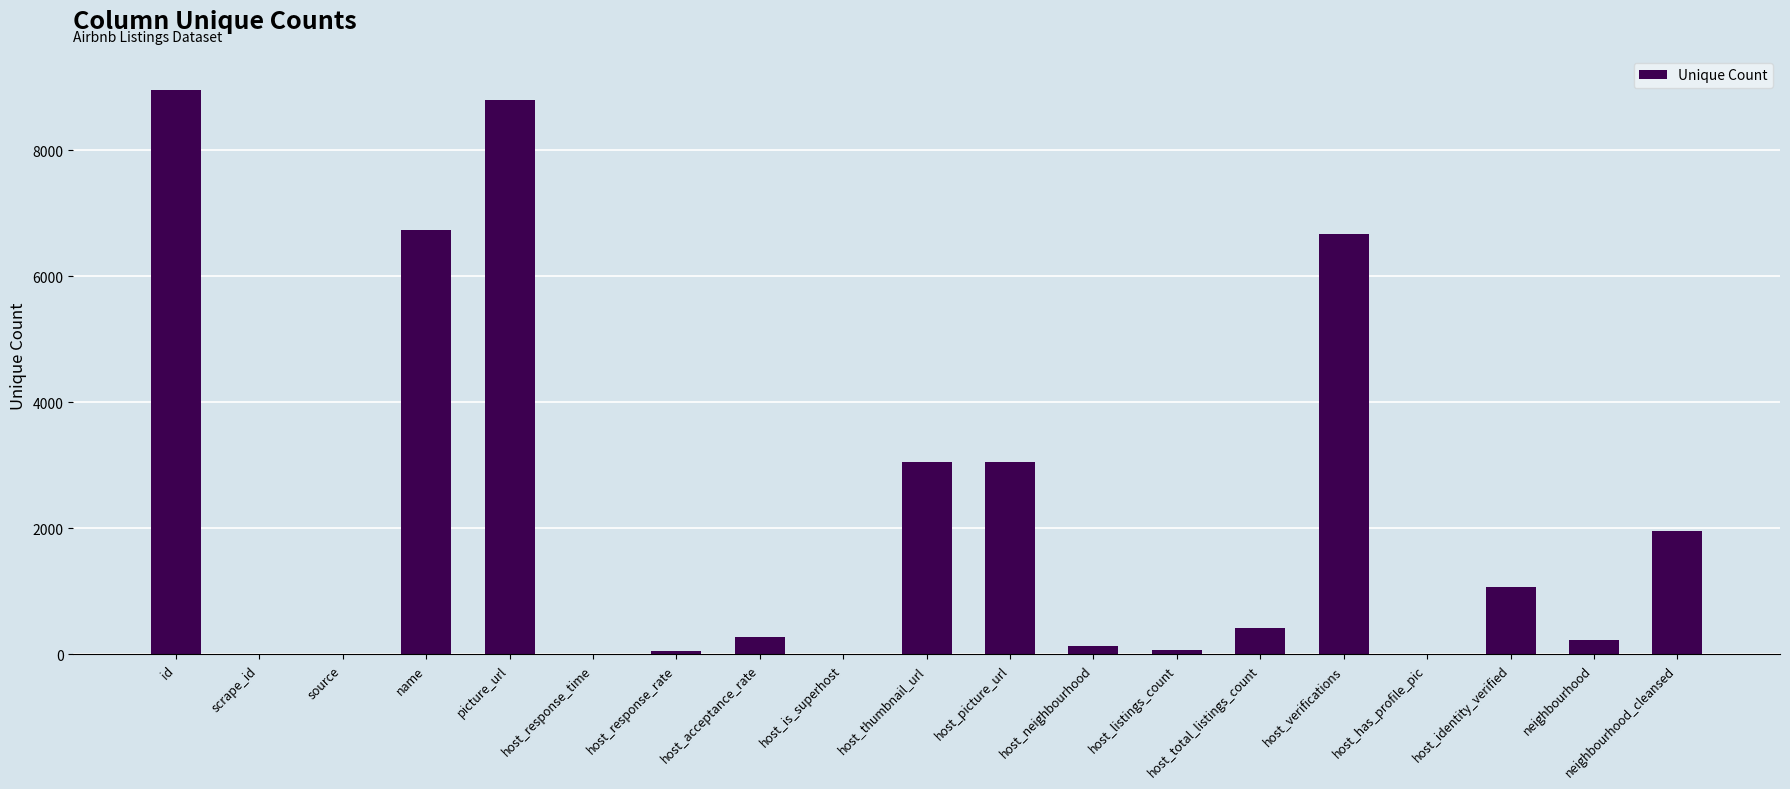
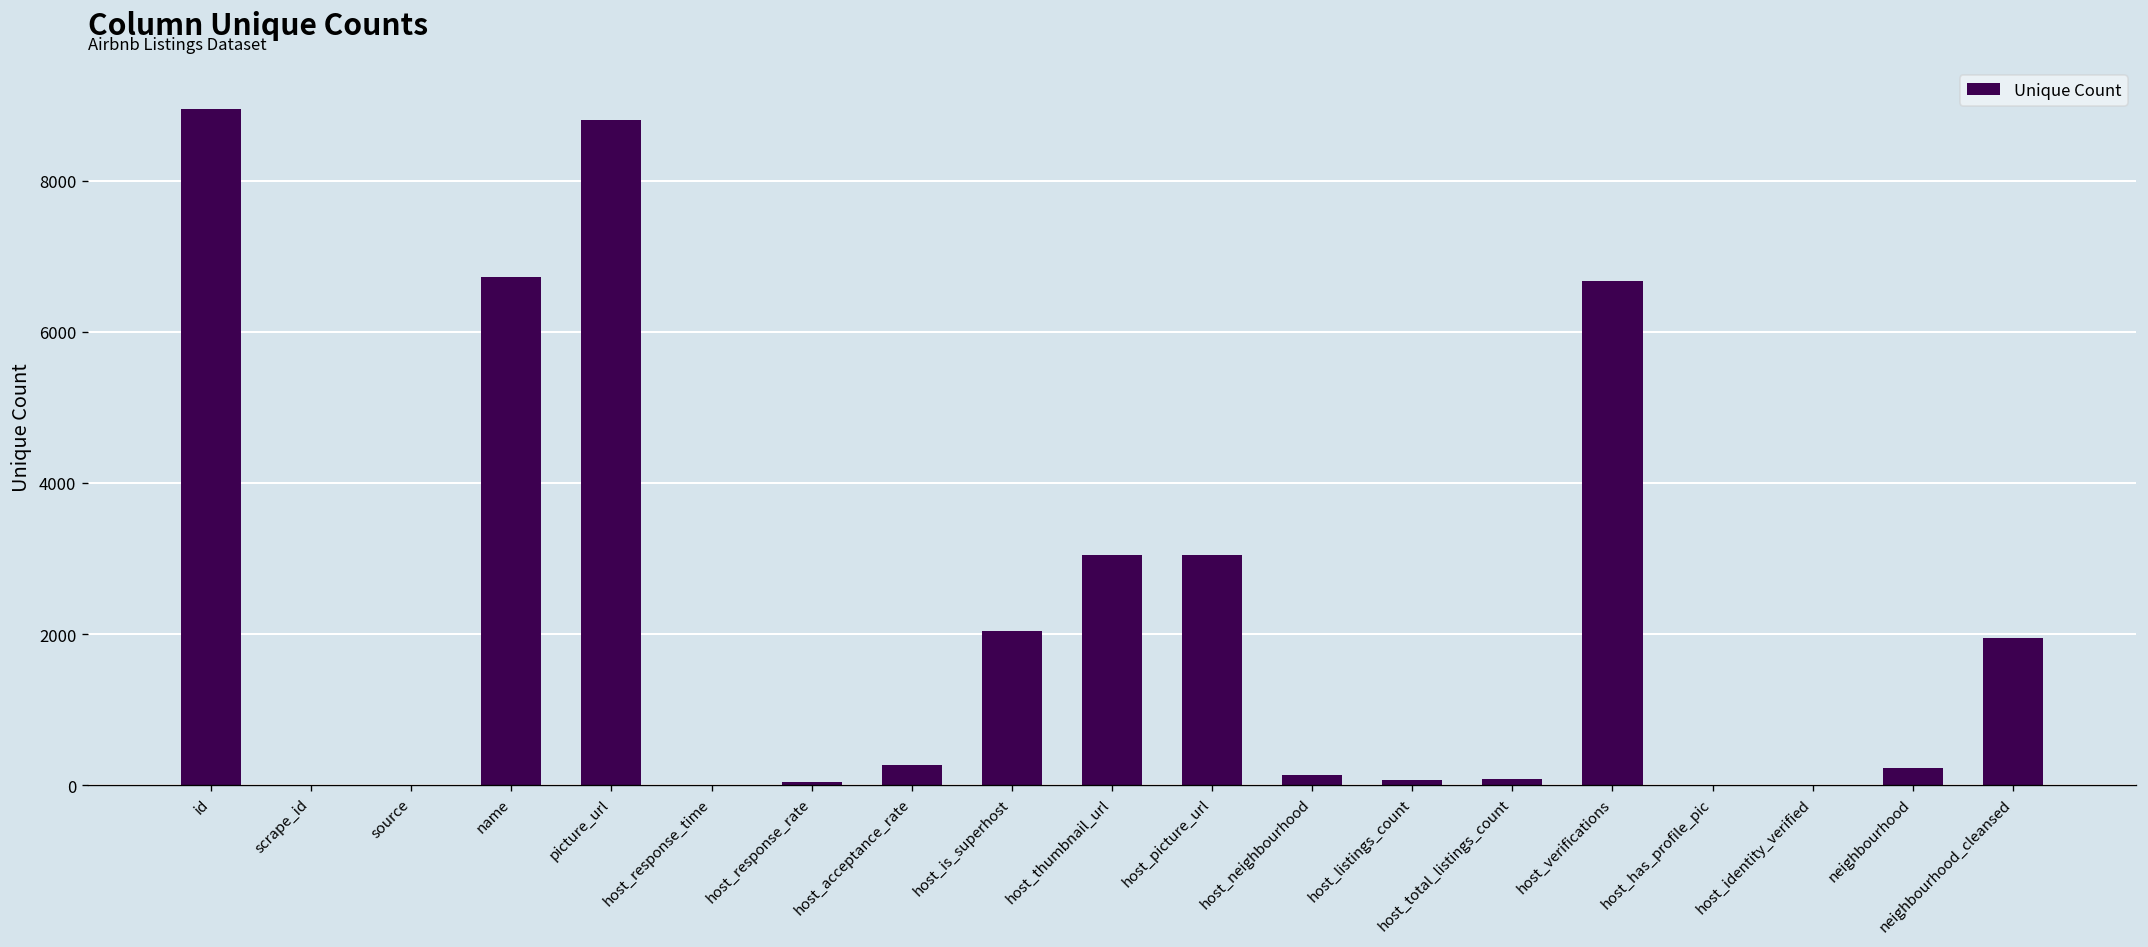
  {
    "id": 8900,
    "name": 6700,
    "picture_url": 8800,
    "host_response_rate": 0,
    "host_acceptance_rate": 300,
-   "host_is_superhost": 0,
+   "host_is_superhost": 2000,
    "host_thumbnail_url": 3000,
    "host_picture_url": 3000,
    "host_neighbourhood": 100,
    "host_listings_count": 100,
-   "host_total_listings_count": 400,
+   "host_total_listings_count": 100,
    "host_verifications": 6700,
-   "host_identity_verified": 1100,
+   "host_identity_verified": 0,
    "neighbourhood": 200,
    "neighbourhood_cleansed": 2000
  }
